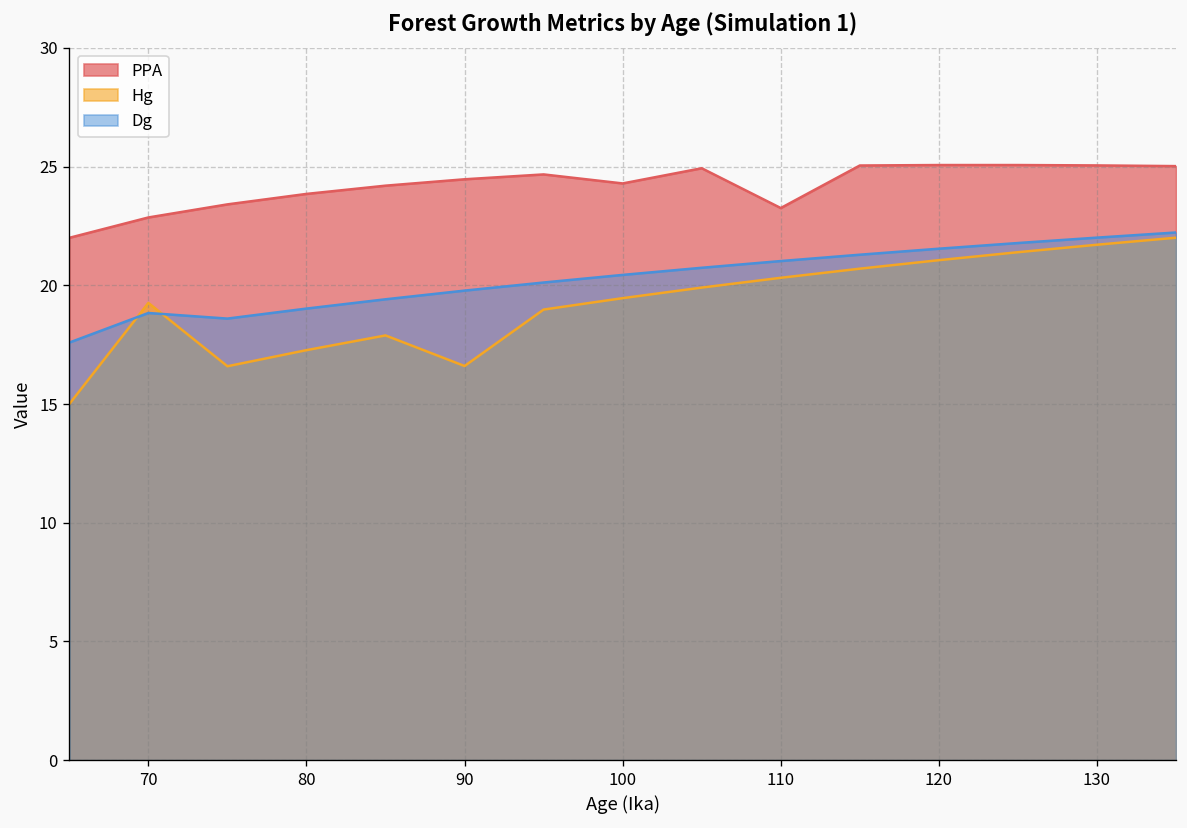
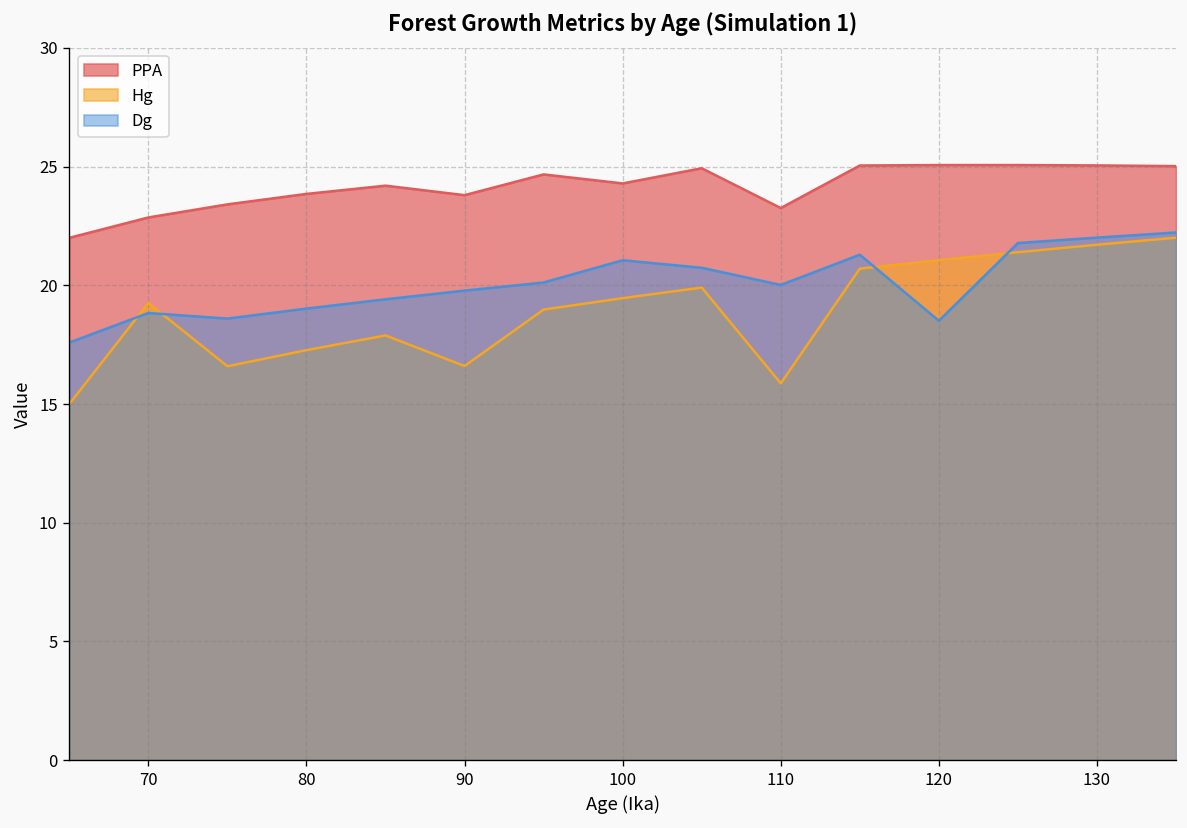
  {
    "PPA": {
      "70": 22.9,
      "80": 23.8,
-     "90": 24.5,
+     "90": 23.8,
      "100": 24.3,
      "110": 23.3,
      "120": 25.1,
      "130": 25.0
    },
    "Hg": {
      "70": 19.3,
      "80": 17.3,
      "90": 16.6,
      "100": 19.5,
-     "110": 20.3,
+     "110": 15.9,
      "120": 21.1,
      "130": 21.7
    },
    "Dg": {
      "70": 18.8,
      "80": 19.0,
      "90": 19.8,
-     "100": 20.4,
-     "110": 21.0,
-     "120": 21.5,
+     "100": 21.1,
+     "110": 20.0,
+     "120": 18.5,
      "130": 22.0
    }
  }
